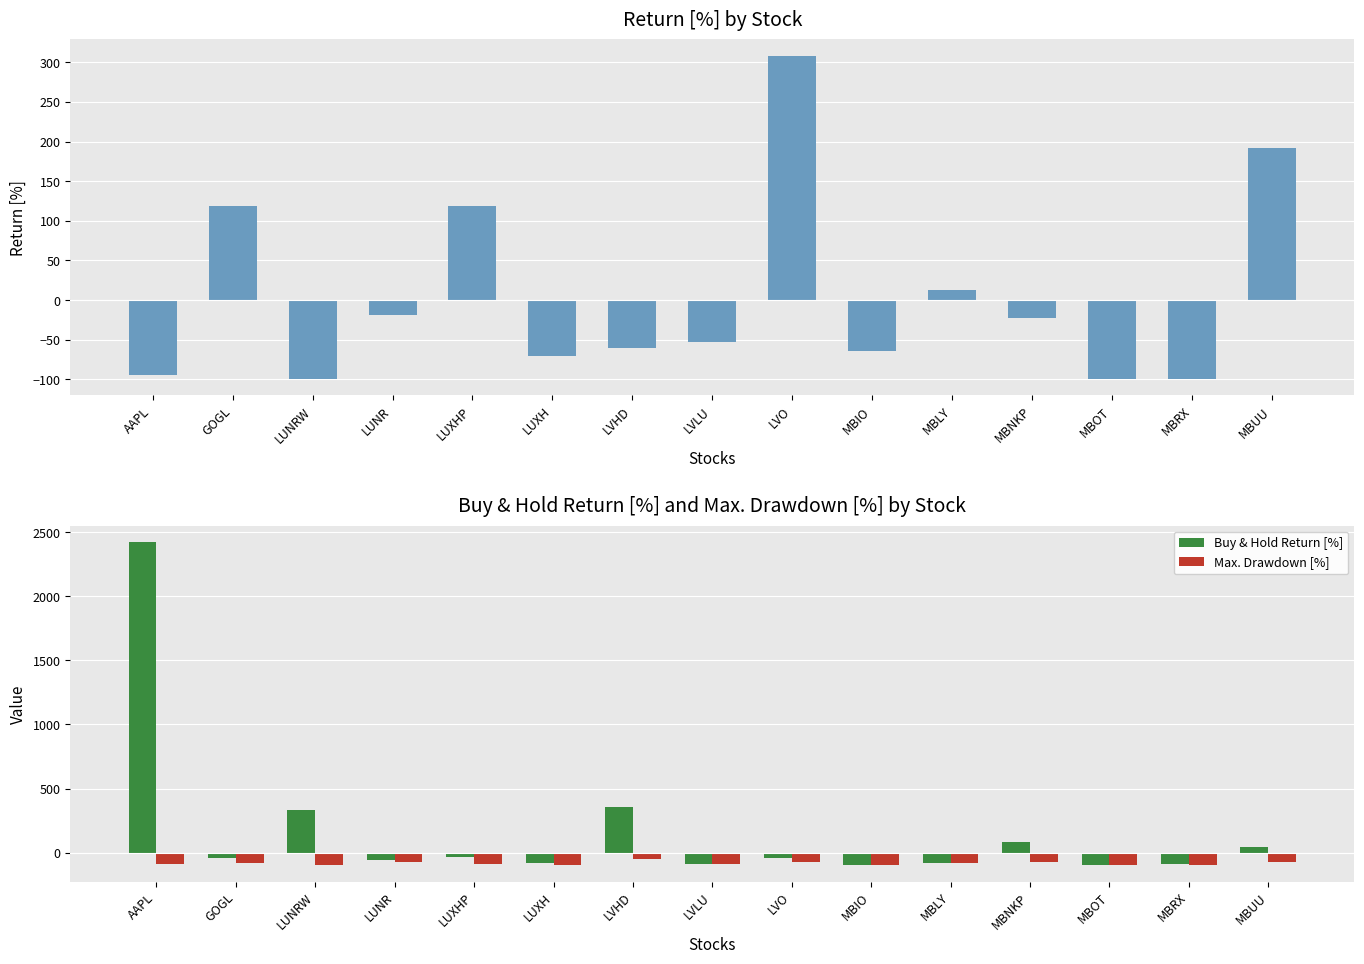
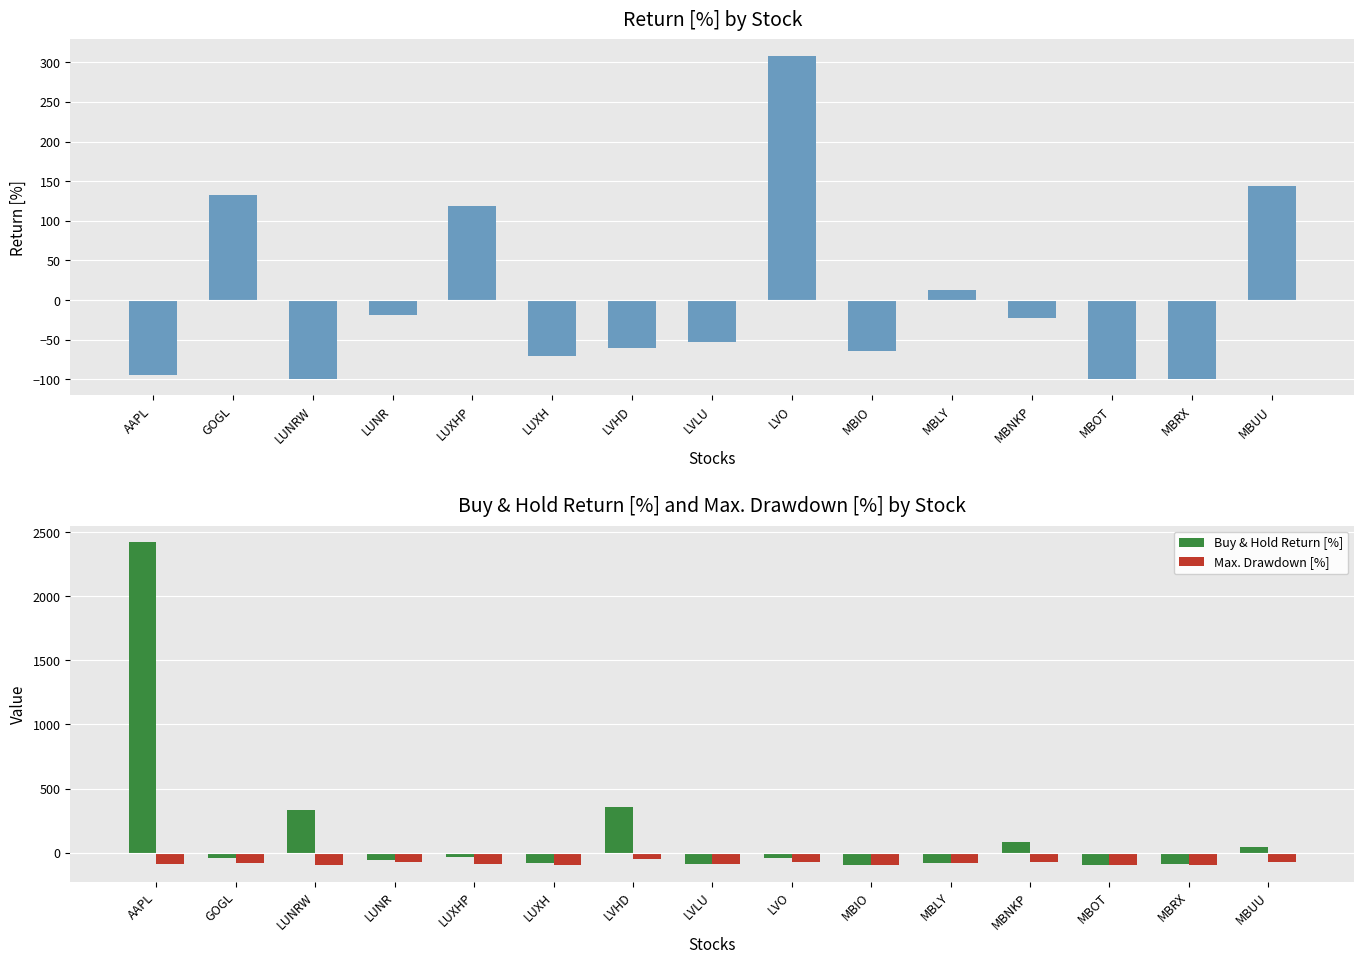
  {
    "Return [%] by Stock": {
      "AAPL": -90,
-     "GOGL": 120,
+     "GOGL": 130,
      "LUNRW": -100,
      "LUNR": -20,
      "LUXHP": 120,
      "LUXH": -70,
      "LVHD": -60,
      "LVLU": -50,
      "LVO": 310,
      "MBIO": -60,
      "MBLY": 10,
      "MBNKP": -20,
      "MBOT": -100,
      "MBRX": -100,
-     "MBUU": 190
+     "MBUU": 140
    },
    "Buy & Hold Return [%] and Max. Drawdown [%] by Stock": {
      "Buy & Hold Return [%]": {
        "AAPL": 2430,
        "GOGL": -40,
        "LUNRW": 330,
        "LUNR": -60,
        "LUXHP": -30,
        "LUXH": -80,
        "LVHD": 350,
        "LVLU": -90,
        "LVO": -40,
        "MBIO": -100,
        "MBLY": -80,
        "MBNKP": 80,
        "MBOT": -100,
        "MBRX": -90,
        "MBUU": 40
      },
      "Max. Drawdown [%]": {
        "AAPL": -90,
        "GOGL": -80,
        "LUNRW": -100,
        "LUNR": -80,
        "LUXHP": -90,
        "LUXH": -100,
        "LVHD": -50,
        "LVLU": -90,
        "LVO": -70,
        "MBIO": -100,
        "MBLY": -80,
        "MBNKP": -70,
        "MBOT": -100,
        "MBRX": -100,
        "MBUU": -70
      }
    }
  }
